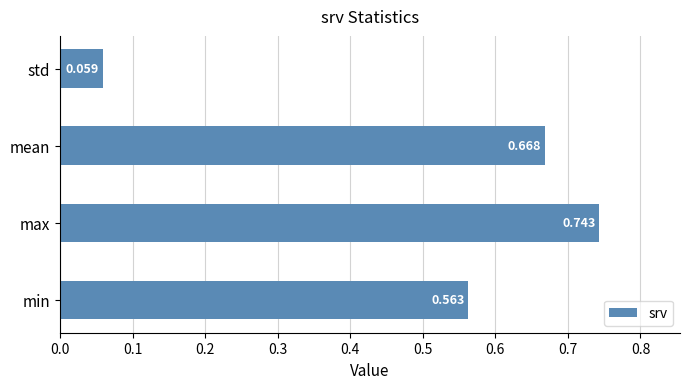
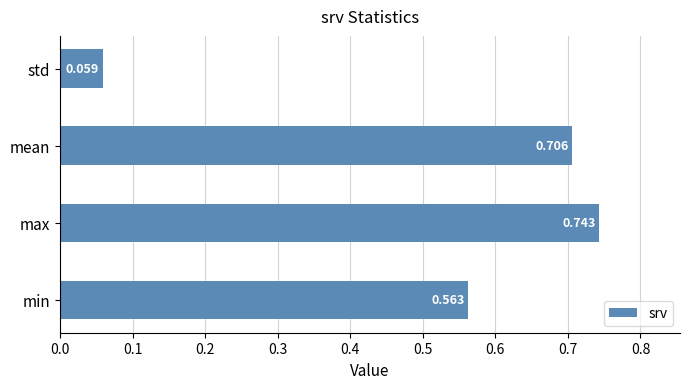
  {
    "std": 0.059,
-   "mean": 0.668,
+   "mean": 0.706,
    "max": 0.743,
    "min": 0.563
  }
